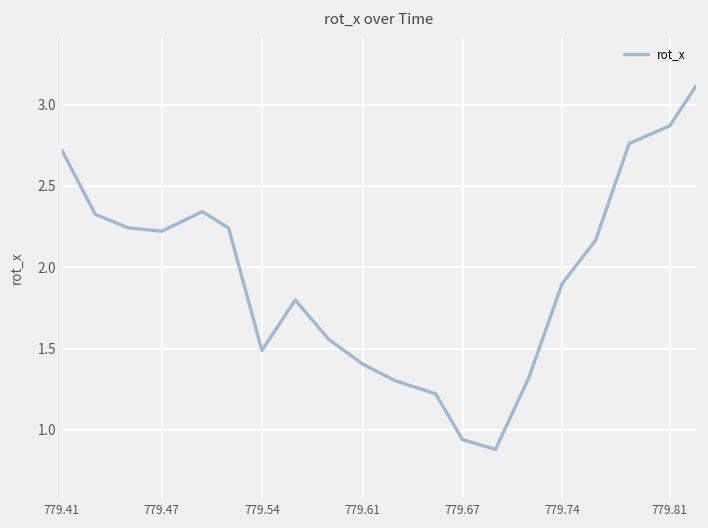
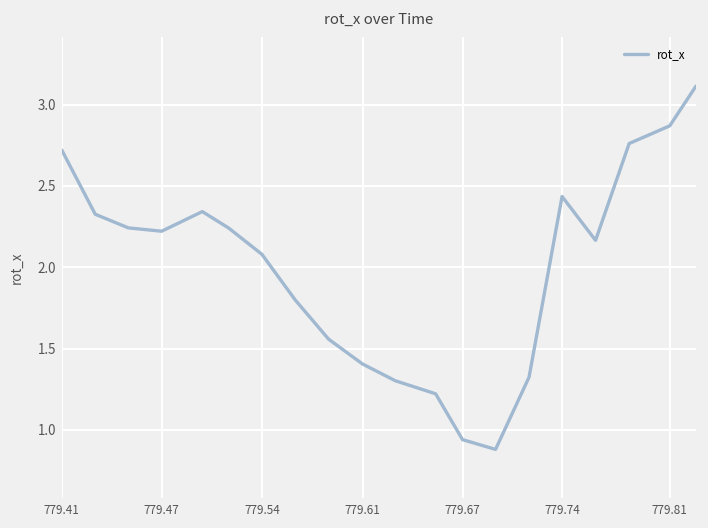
  {
    "779.41": 2.72,
    "779.47": 2.22,
-   "779.54": 1.49,
+   "779.54": 2.08,
    "779.61": 1.40,
    "779.67": 0.94,
-   "779.74": 1.90,
+   "779.74": 2.44,
    "779.81": 2.87
  }
